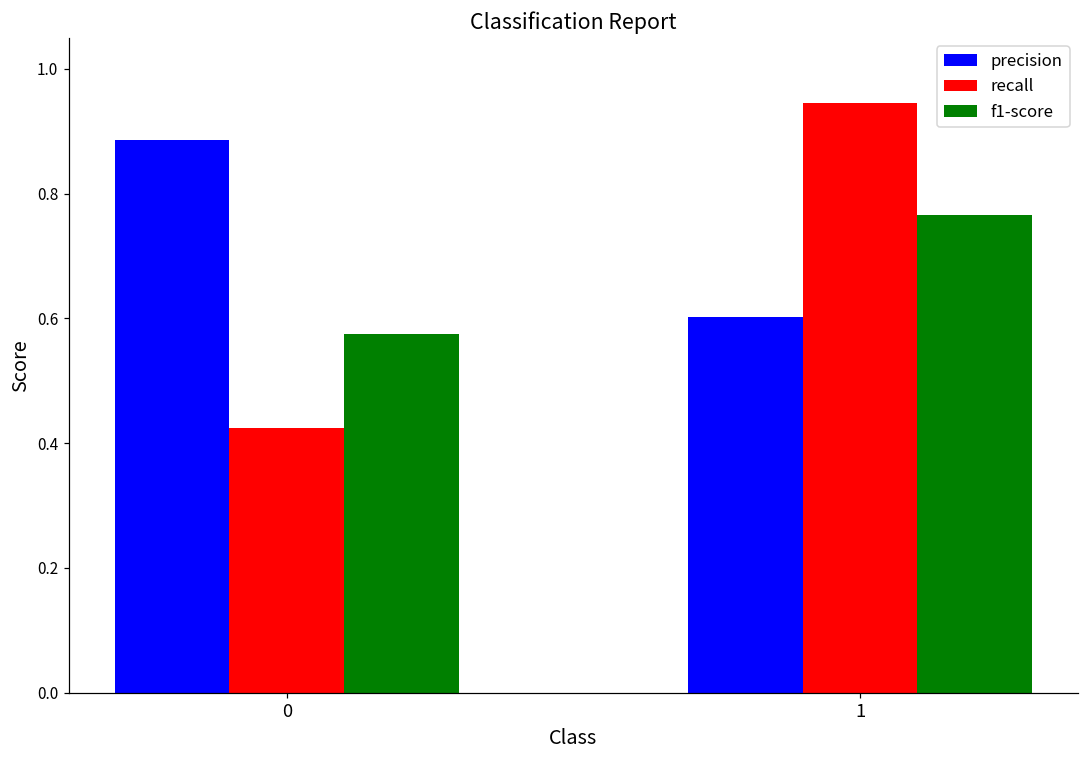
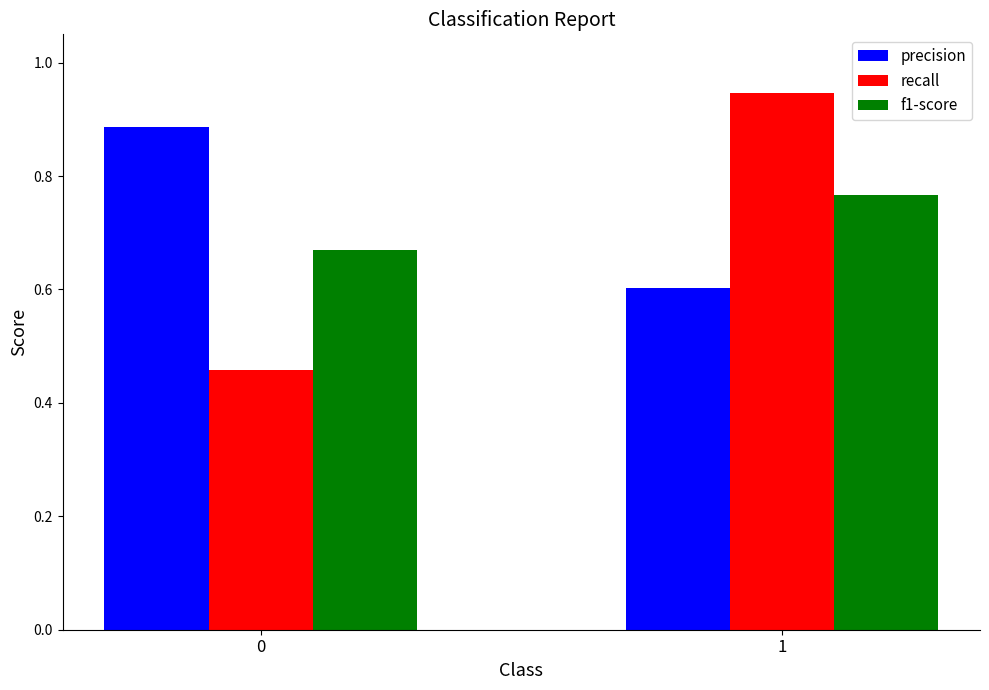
  {
    "precision": {
      "0": 0.89,
      "1": 0.60
    },
    "recall": {
-     "0": 0.43,
+     "0": 0.46,
      "1": 0.95
    },
    "f1-score": {
-     "0": 0.57,
+     "0": 0.67,
      "1": 0.77
    }
  }
